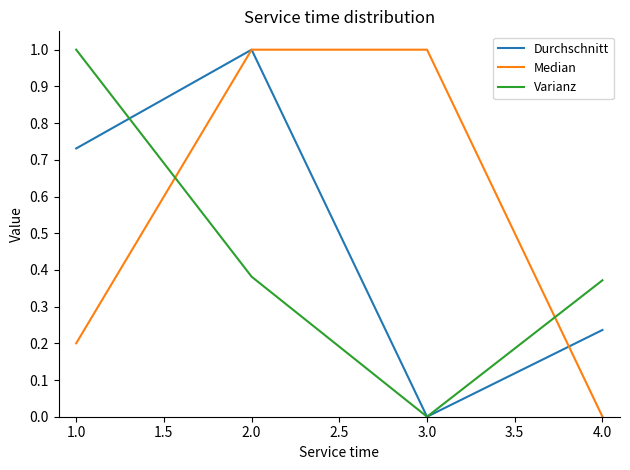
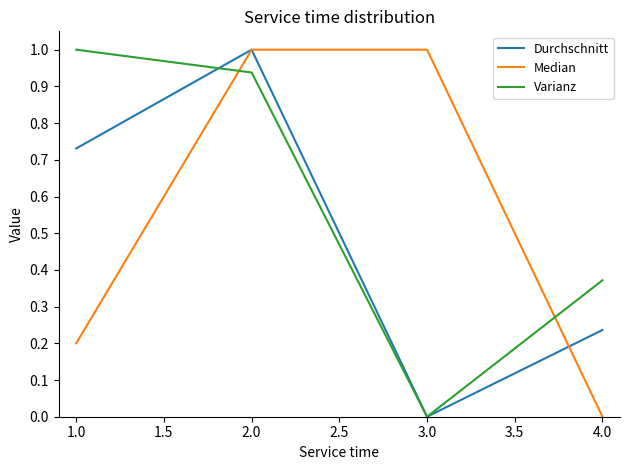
  {
    "Durchschnitt": {
      "1.0": 0.73,
      "4.0": 0.24
    },
    "Median": {
      "1.0": 0.20,
      "3.0": 1.00,
      "4.0": 0.00
    },
    "Varianz": {
      "1.0": 1.00,
-     "2.0": 0.38,
+     "2.0": 0.94,
      "4.0": 0.37
    }
  }
